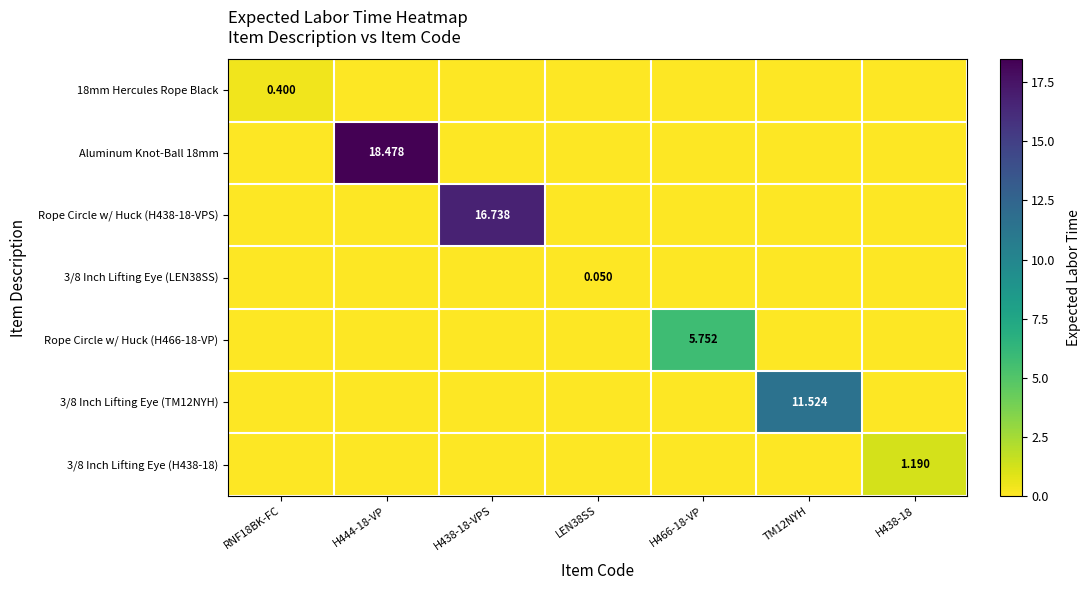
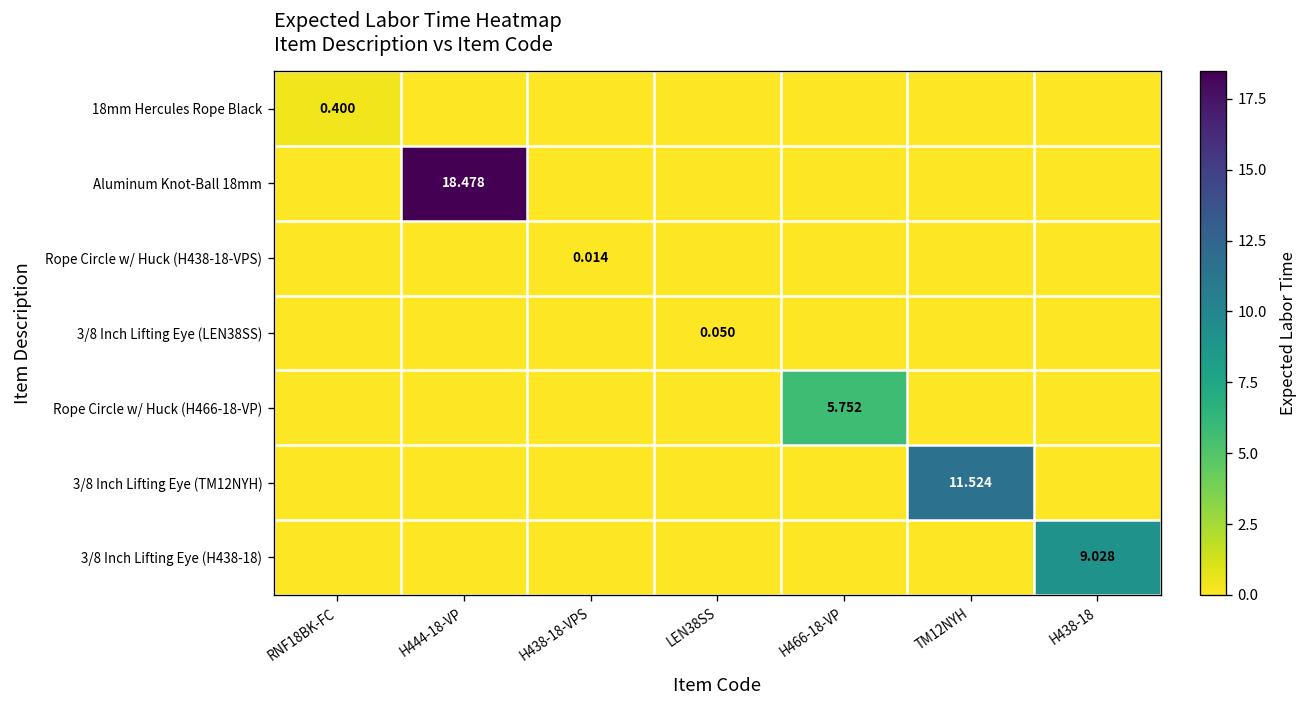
  {
    "18mm Hercules Rope Black": {
      "RNF18BK-FC": 0.400
    },
    "Aluminum Knot-Ball 18mm": {
      "H444-18-VP": 18.478
    },
    "Rope Circle w/ Huck (H438-18-VPS)": {
-     "H438-18-VPS": 16.738
+     "H438-18-VPS": 0.014
    },
    "3/8 Inch Lifting Eye (LEN38SS)": {
      "LEN38SS": 0.050
    },
    "Rope Circle w/ Huck (H466-18-VP)": {
      "H466-18-VP": 5.752
    },
    "3/8 Inch Lifting Eye (TM12NYH)": {
      "TM12NYH": 11.524
    },
    "3/8 Inch Lifting Eye (H438-18)": {
-     "H438-18": 1.190
+     "H438-18": 9.028
    }
  }
